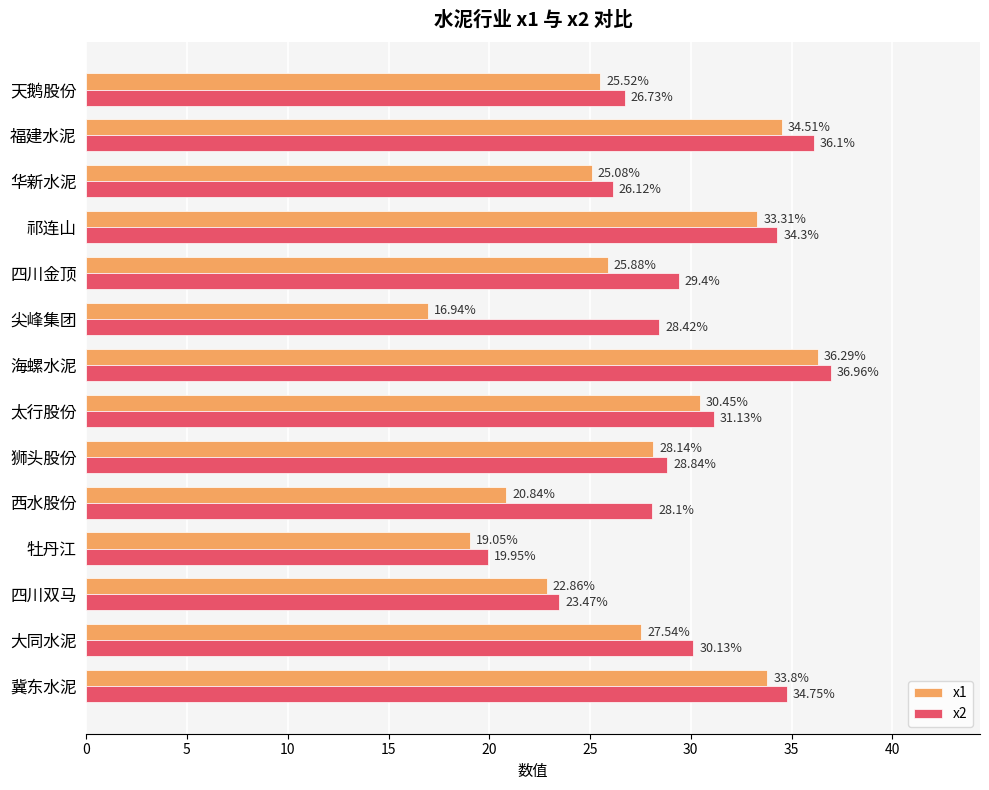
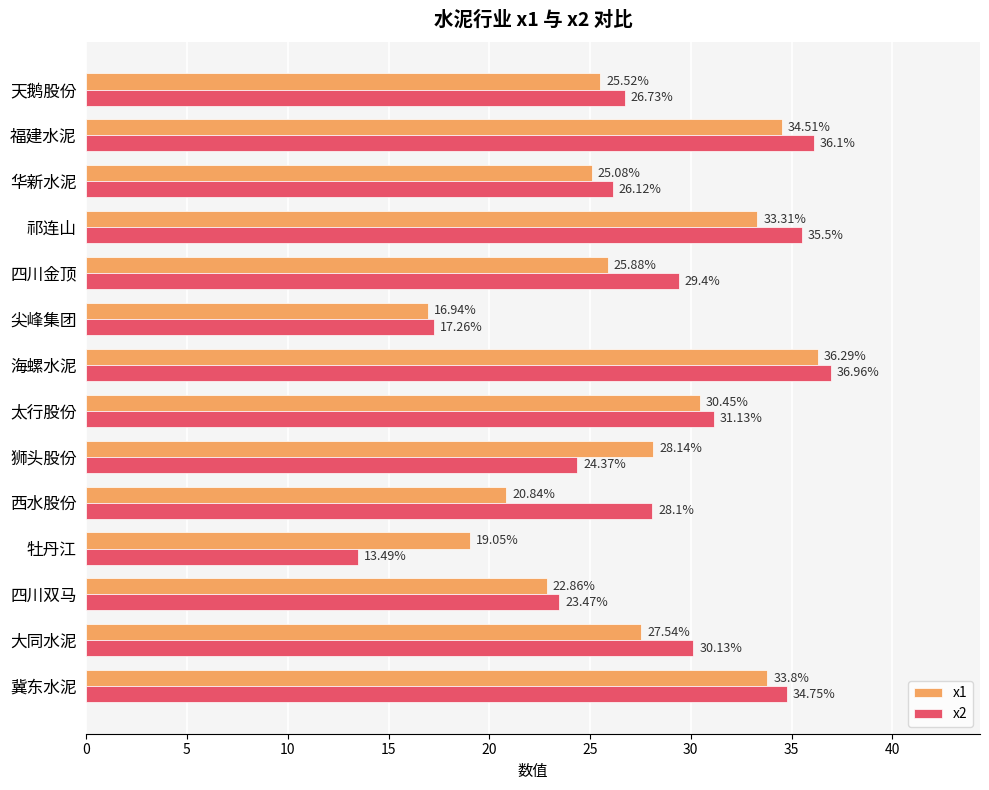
  {
    "x1": {
      "天鹅股份": "25.52%",
      "福建水泥": "34.51%",
      "华新水泥": "25.08%",
      "祁连山": "33.31%",
      "四川金顶": "25.88%",
      "尖峰集团": "16.94%",
      "海螺水泥": "36.29%",
      "太行股份": "30.45%",
      "狮头股份": "28.14%",
      "西水股份": "20.84%",
      "牡丹江": "19.05%",
      "四川双马": "22.86%",
      "大同水泥": "27.54%",
      "冀东水泥": "33.8%"
    },
    "x2": {
      "天鹅股份": "26.73%",
      "福建水泥": "36.1%",
      "华新水泥": "26.12%",
-     "祁连山": "34.3%",
+     "祁连山": "35.5%",
      "四川金顶": "29.4%",
-     "尖峰集团": "28.42%",
+     "尖峰集团": "17.26%",
      "海螺水泥": "36.96%",
      "太行股份": "31.13%",
-     "狮头股份": "28.84%",
+     "狮头股份": "24.37%",
      "西水股份": "28.1%",
-     "牡丹江": "19.95%",
+     "牡丹江": "13.49%",
      "四川双马": "23.47%",
      "大同水泥": "30.13%",
      "冀东水泥": "34.75%"
    }
  }
